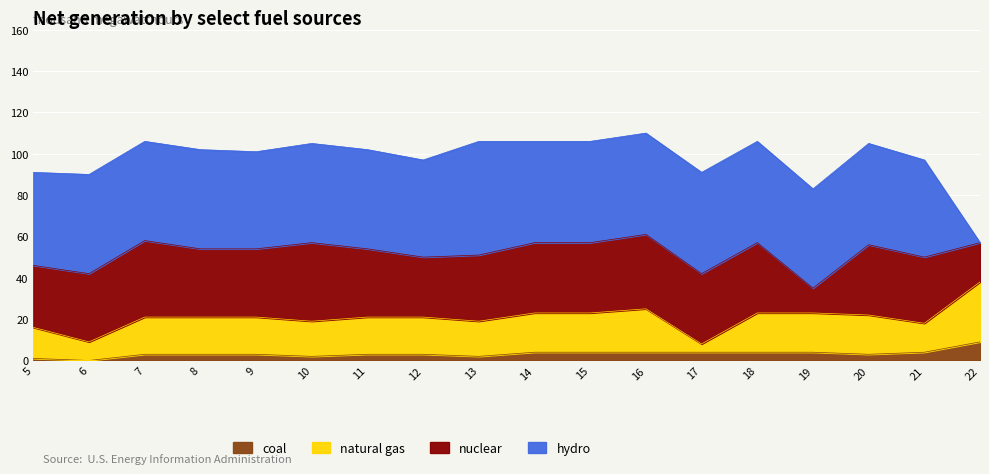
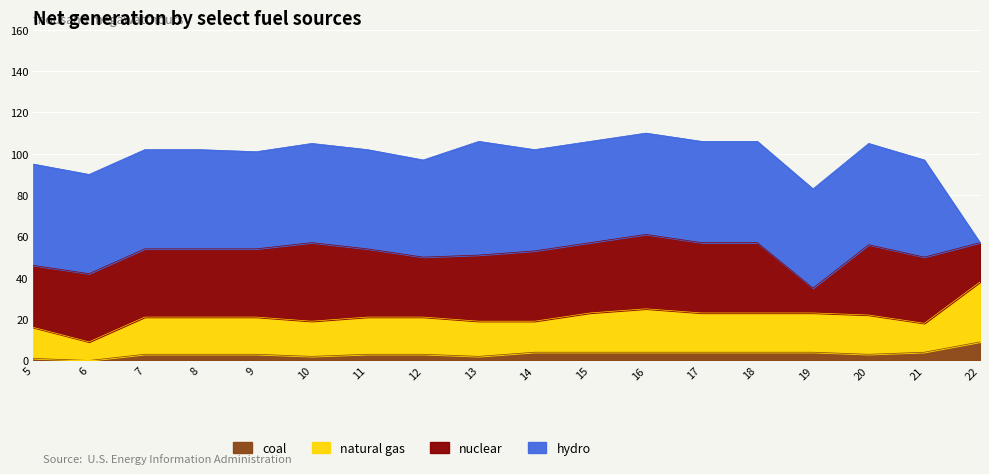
  {
    "coal": {
      "5": 1,
      "6": 0,
      "7": 3,
      "8": 3,
      "9": 3,
      "10": 2,
      "11": 3,
      "12": 3,
      "13": 2,
      "14": 4,
      "15": 4,
      "16": 4,
      "17": 4,
      "18": 4,
      "19": 4,
      "20": 3,
      "21": 4,
      "22": 9
    },
    "natural gas": {
      "5": 15,
      "6": 9,
      "7": 18,
      "8": 18,
      "9": 18,
      "10": 17,
      "11": 18,
      "12": 18,
      "13": 17,
-     "14": 19,
+     "14": 15,
      "15": 19,
      "16": 21,
-     "17": 4,
+     "17": 19,
      "18": 19,
      "19": 19,
      "20": 19,
      "21": 14,
      "22": 29
    },
    "nuclear": {
      "5": 30,
      "6": 33,
-     "7": 37,
+     "7": 33,
      "8": 33,
      "9": 33,
      "10": 38,
      "11": 33,
      "12": 29,
      "13": 32,
      "14": 34,
      "15": 34,
      "16": 36,
      "17": 34,
      "18": 34,
      "19": 12,
      "20": 34,
      "21": 32
    },
    "hydro": {
-     "5": 45,
+     "5": 49,
      "6": 48,
      "7": 48,
      "8": 48,
      "9": 47,
      "10": 48,
      "11": 48,
      "12": 47,
      "13": 55,
      "14": 49,
      "15": 49,
      "16": 49,
      "17": 49,
      "18": 49,
      "19": 48,
      "20": 49,
      "21": 47
    }
  }
